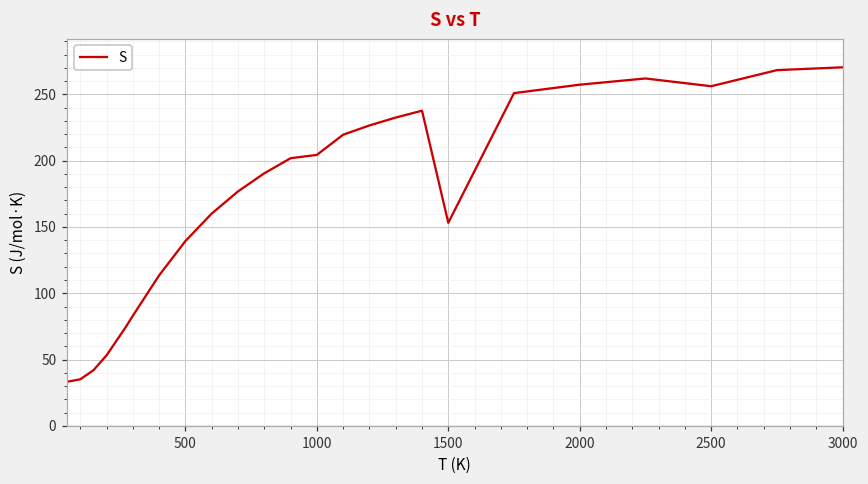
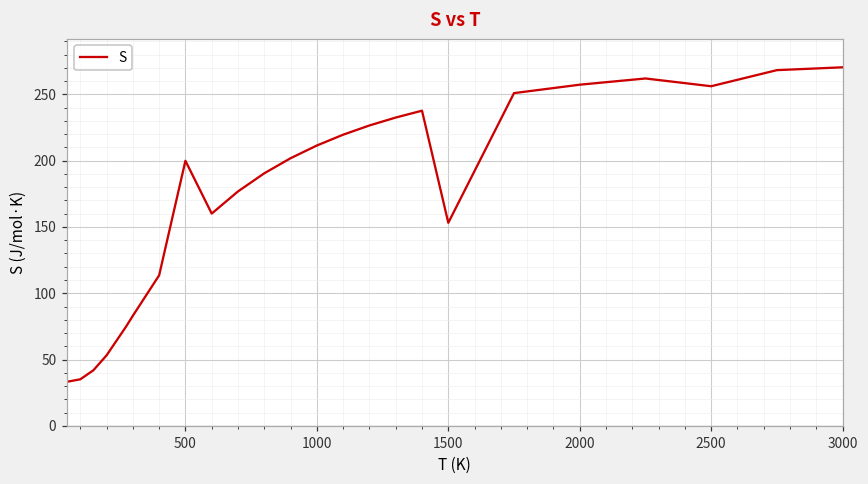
  {
-   "500": 139,
-   "1000": 204,
+   "500": 200,
+   "1000": 211,
    "1500": 153,
    "2000": 257,
    "2500": 256,
    "3000": 270
  }
